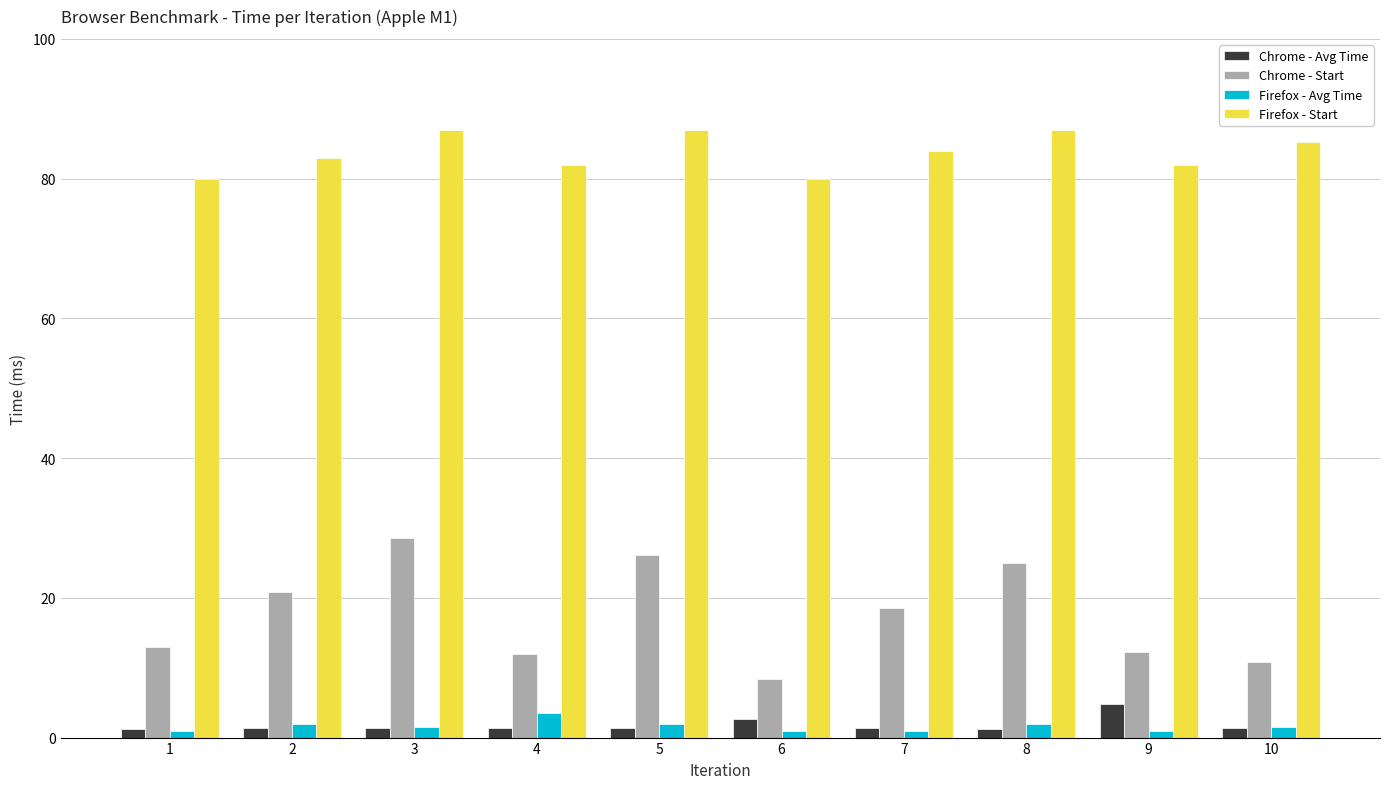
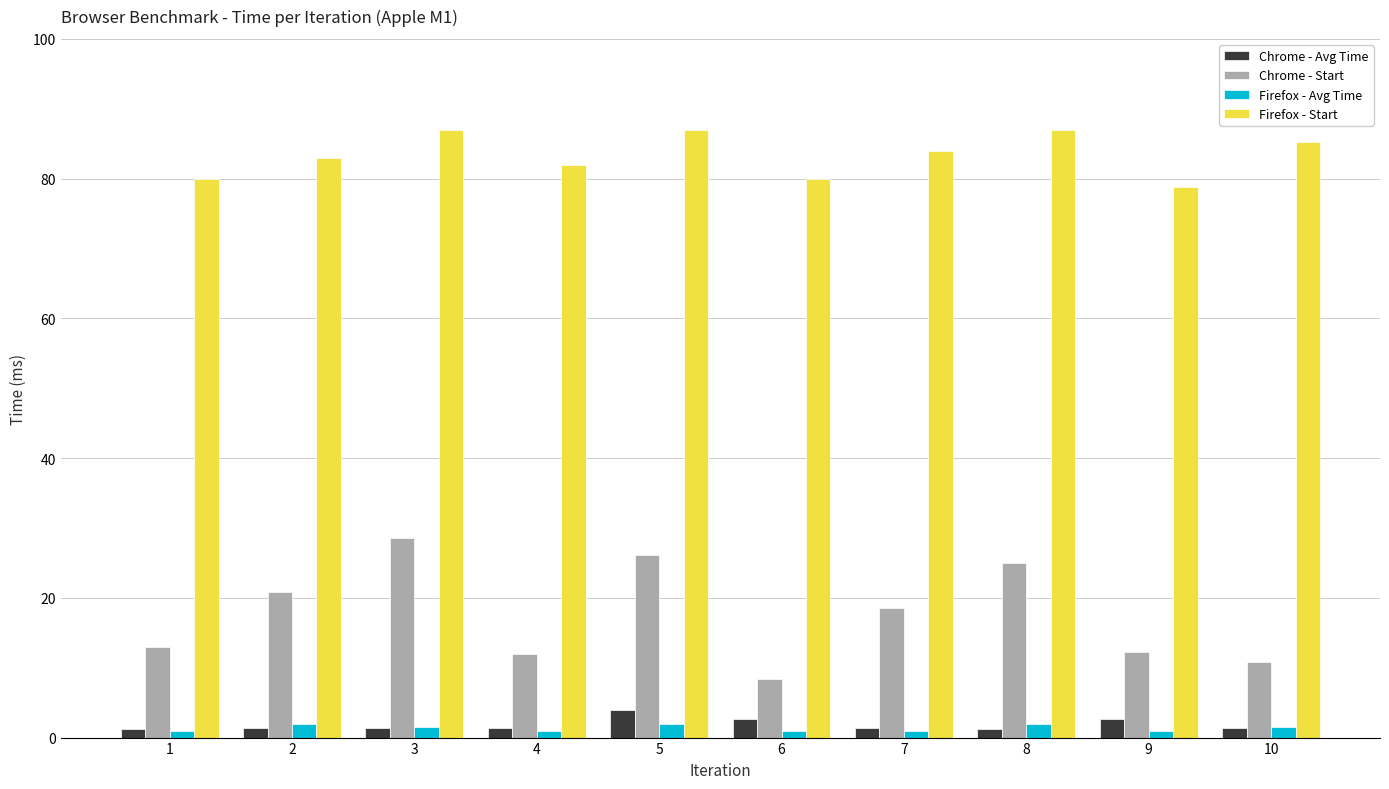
  {
    "Chrome - Avg Time": {
      "1": 1,
      "2": 1,
      "3": 1,
      "4": 1,
-     "5": 1,
+     "5": 4,
      "6": 3,
      "7": 1,
      "8": 1,
-     "9": 5,
+     "9": 3,
      "10": 1
    },
    "Chrome - Start": {
      "1": 13,
      "2": 21,
      "3": 29,
      "4": 12,
      "5": 26,
      "6": 8,
      "7": 19,
      "8": 25,
      "9": 12,
      "10": 11
    },
    "Firefox - Avg Time": {
      "1": 1,
      "2": 2,
      "3": 2,
-     "4": 4,
+     "4": 1,
      "5": 2,
      "6": 1,
      "7": 1,
      "8": 2,
      "9": 1,
      "10": 2
    },
    "Firefox - Start": {
      "1": 80,
      "2": 83,
      "3": 87,
      "4": 82,
      "5": 87,
      "6": 80,
      "7": 84,
      "8": 87,
-     "9": 82,
+     "9": 79,
      "10": 85
    }
  }
